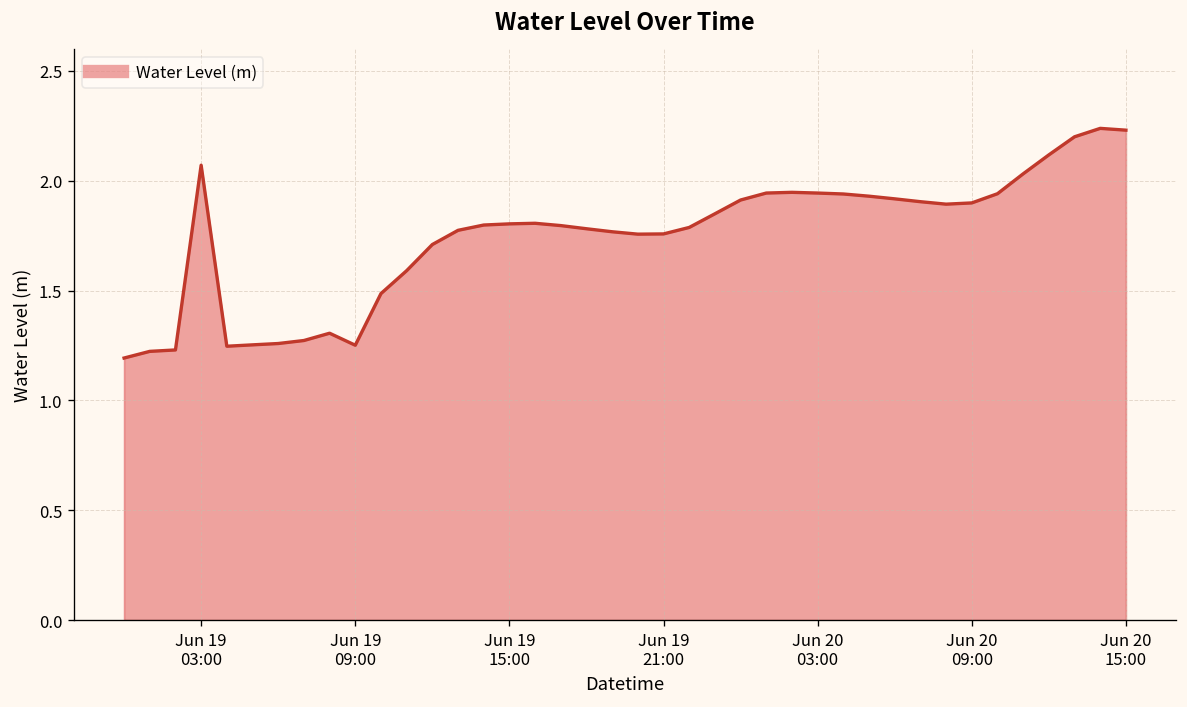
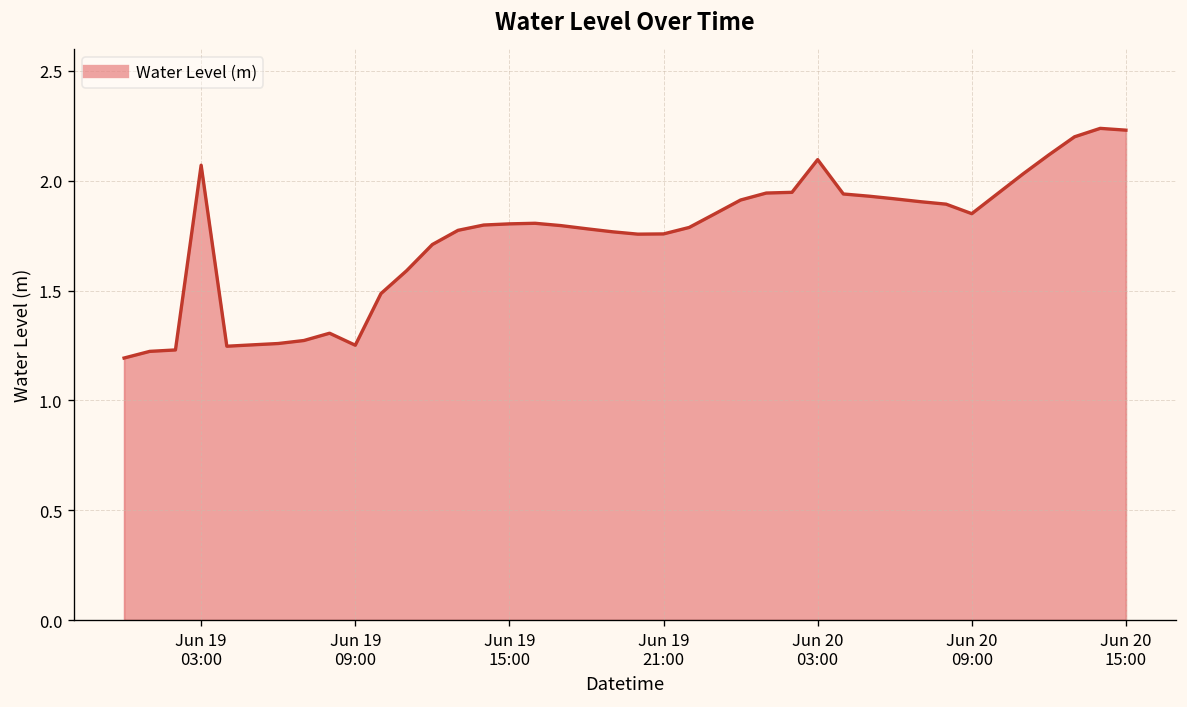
  {
    "Jun 19 03:00": 2.07,
    "Jun 19 09:00": 1.25,
    "Jun 19 15:00": 1.80,
    "Jun 19 21:00": 1.76,
-   "Jun 20 03:00": 1.94,
-   "Jun 20 09:00": 1.90,
+   "Jun 20 03:00": 2.10,
+   "Jun 20 09:00": 1.85,
    "Jun 20 15:00": 2.23
  }
